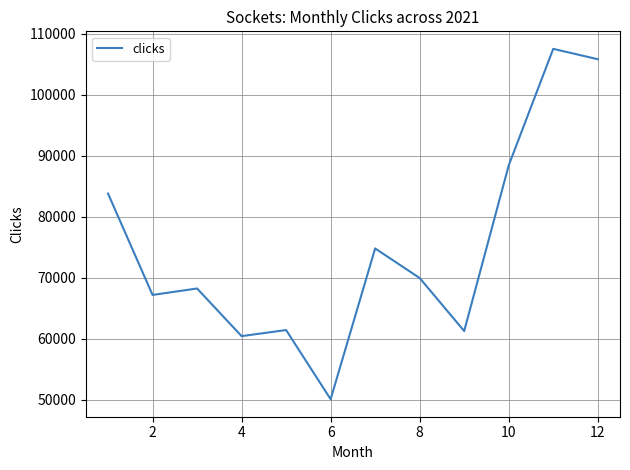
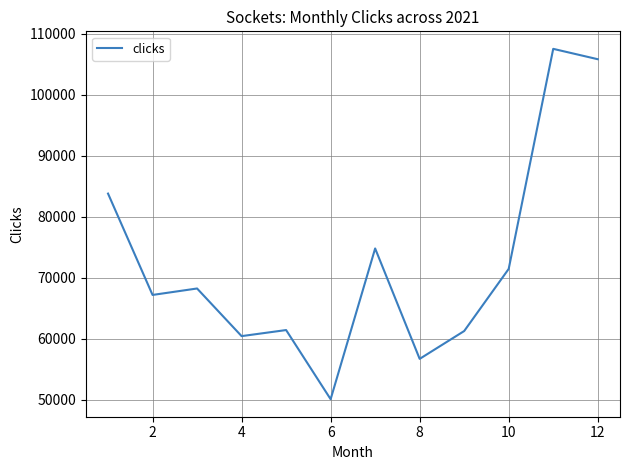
  {
    "2": 67000,
    "4": 60000,
    "6": 50000,
-   "8": 70000,
-   "10": 88000,
+   "8": 57000,
+   "10": 71000,
    "12": 106000
  }
